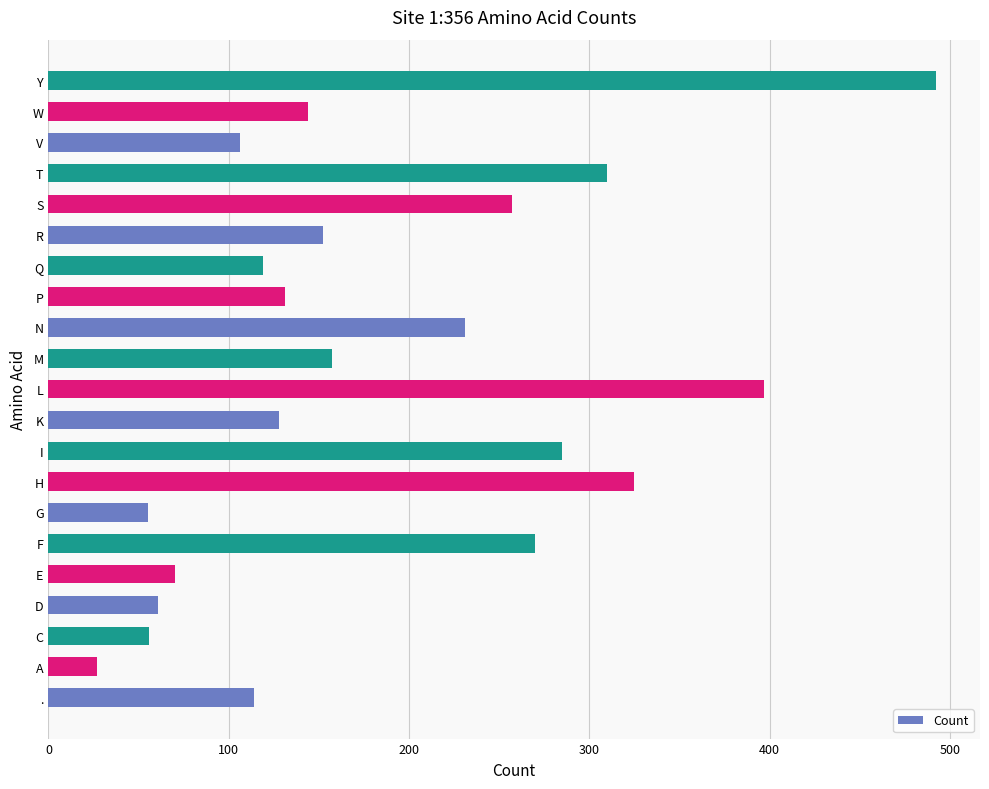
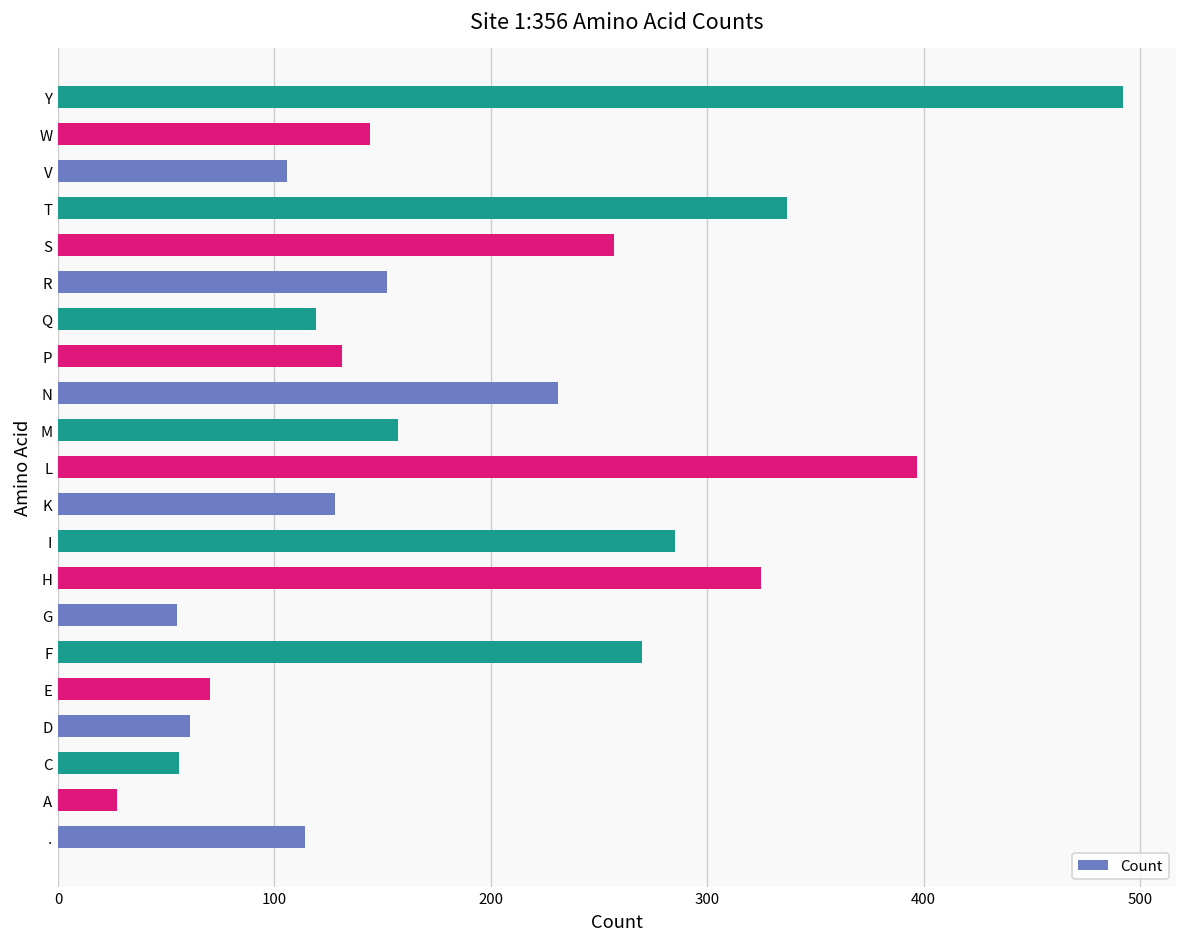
  {
    "Y": 492,
    "W": 144,
    "V": 106,
-   "T": 310,
+   "T": 337,
    "S": 257,
    "R": 152,
    "Q": 119,
    "P": 131,
    "N": 231,
    "M": 157,
    "L": 397,
    "K": 128,
    "I": 285,
    "H": 325,
    "G": 55,
    "F": 270,
    "E": 70,
    "D": 61,
    "C": 56,
    "A": 27,
    ".": 114
  }
